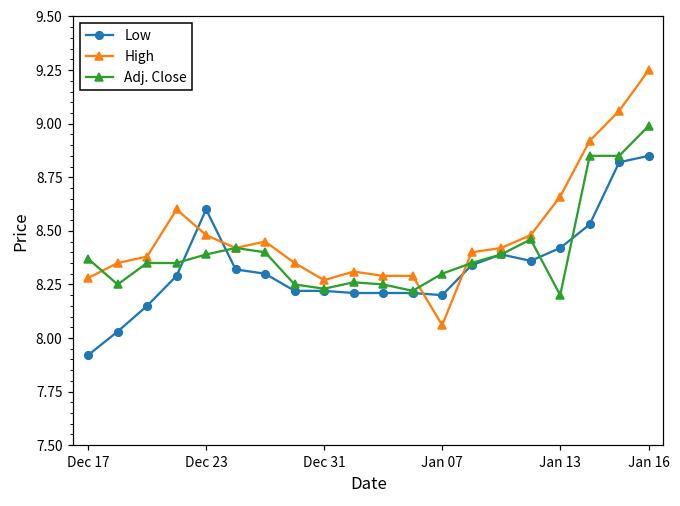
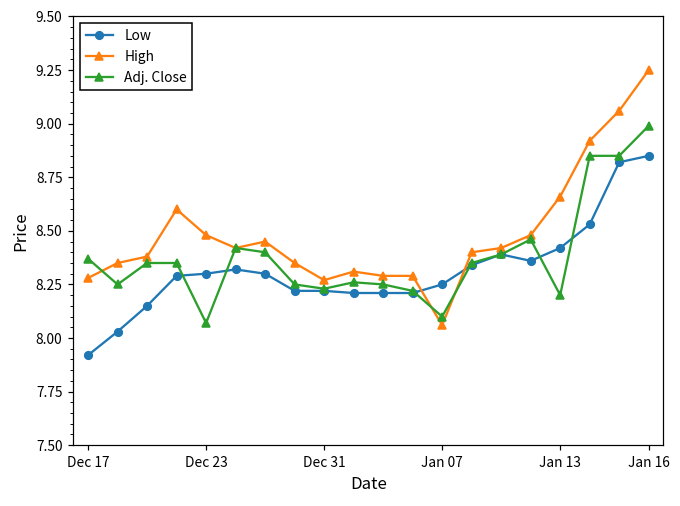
  {
    "Low": {
      "Dec 17": 7.92,
-     "Dec 23": 8.6,
-     "Jan 07": 8.20,
+     "Dec 23": 8.3,
+     "Jan 07": 8.25,
      "Jan 13": 8.42,
      "Jan 16": 8.85
    },
    "High": {
      "Dec 17": 8.28,
      "Dec 23": 8.48,
      "Dec 31": 8.27,
      "Jan 07": 8.06,
      "Jan 13": 8.66,
      "Jan 16": 9.25
    },
    "Adj. Close": {
      "Dec 17": 8.37,
-     "Dec 23": 8.39,
-     "Jan 07": 8.3,
+     "Dec 23": 8.07,
+     "Jan 07": 8.1,
      "Jan 13": 8.20,
      "Jan 16": 8.99
    }
  }
